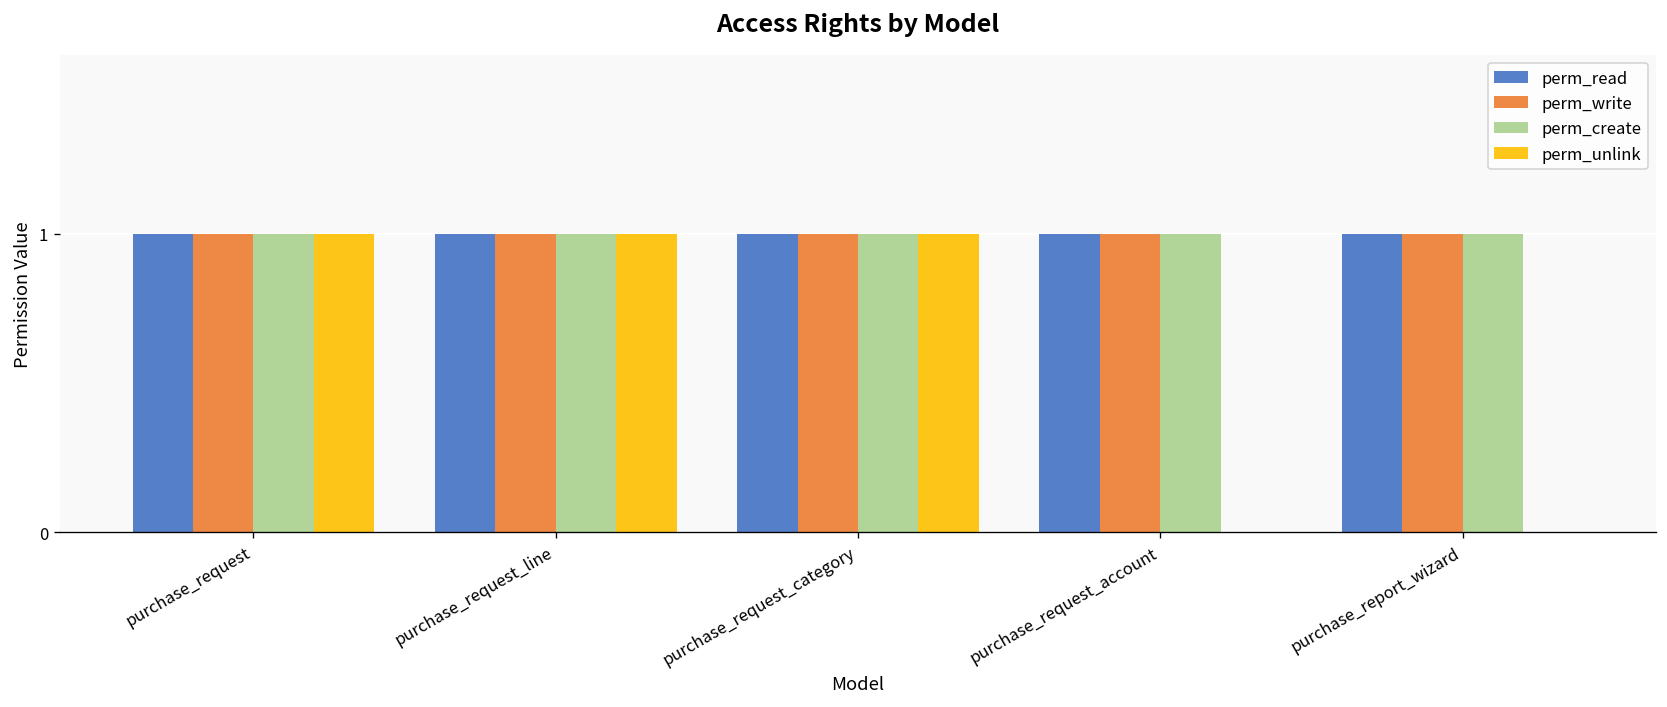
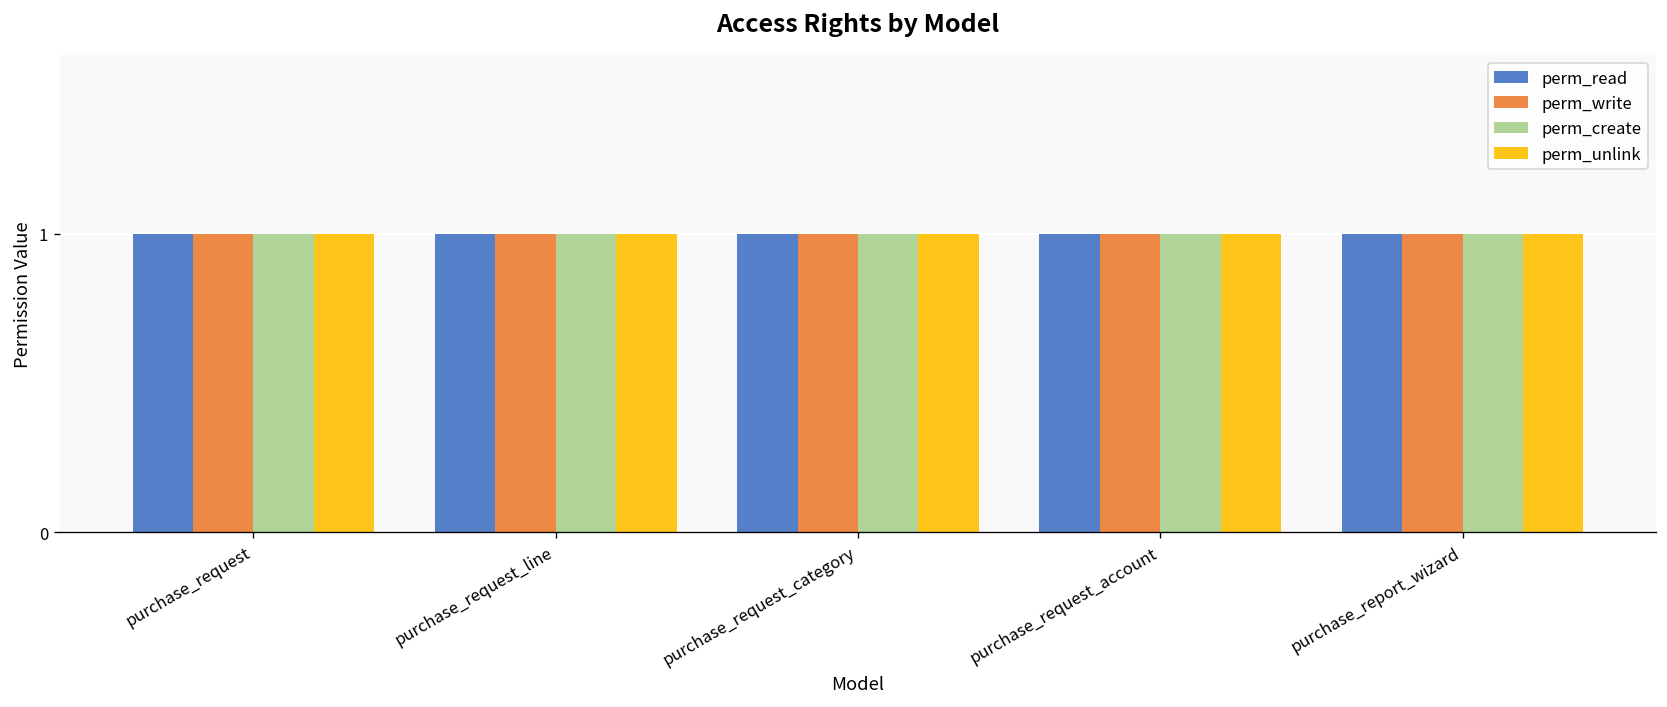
  {
    "perm_read": {
      "purchase_request": 1,
      "purchase_request_line": 1,
      "purchase_request_category": 1,
      "purchase_request_account": 1,
      "purchase_report_wizard": 1
    },
    "perm_write": {
      "purchase_request": 1,
      "purchase_request_line": 1,
      "purchase_request_category": 1,
      "purchase_request_account": 1,
      "purchase_report_wizard": 1
    },
    "perm_create": {
      "purchase_request": 1,
      "purchase_request_line": 1,
      "purchase_request_category": 1,
      "purchase_request_account": 1,
      "purchase_report_wizard": 1
    },
    "perm_unlink": {
      "purchase_request": 1,
      "purchase_request_line": 1,
      "purchase_request_category": 1,
-     "purchase_request_account": 0,
-     "purchase_report_wizard": 0
+     "purchase_request_account": 1,
+     "purchase_report_wizard": 1
    }
  }
